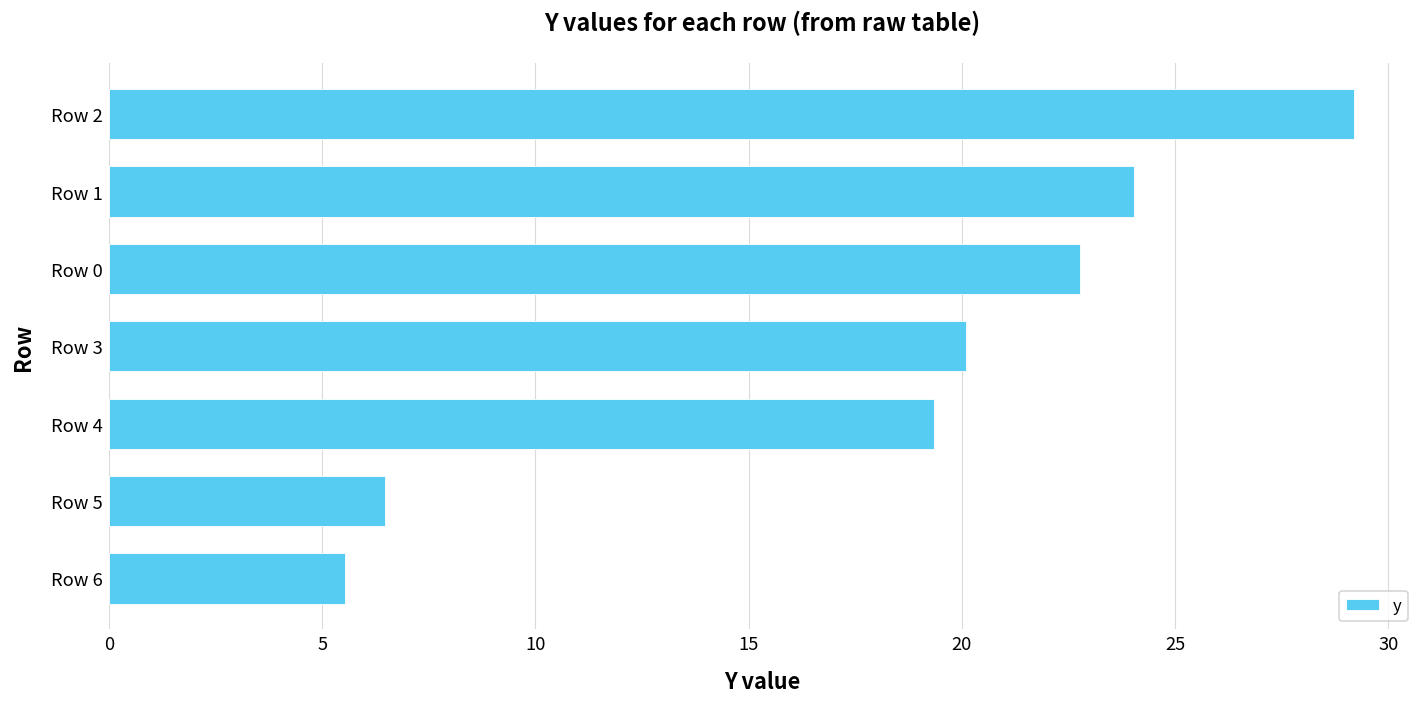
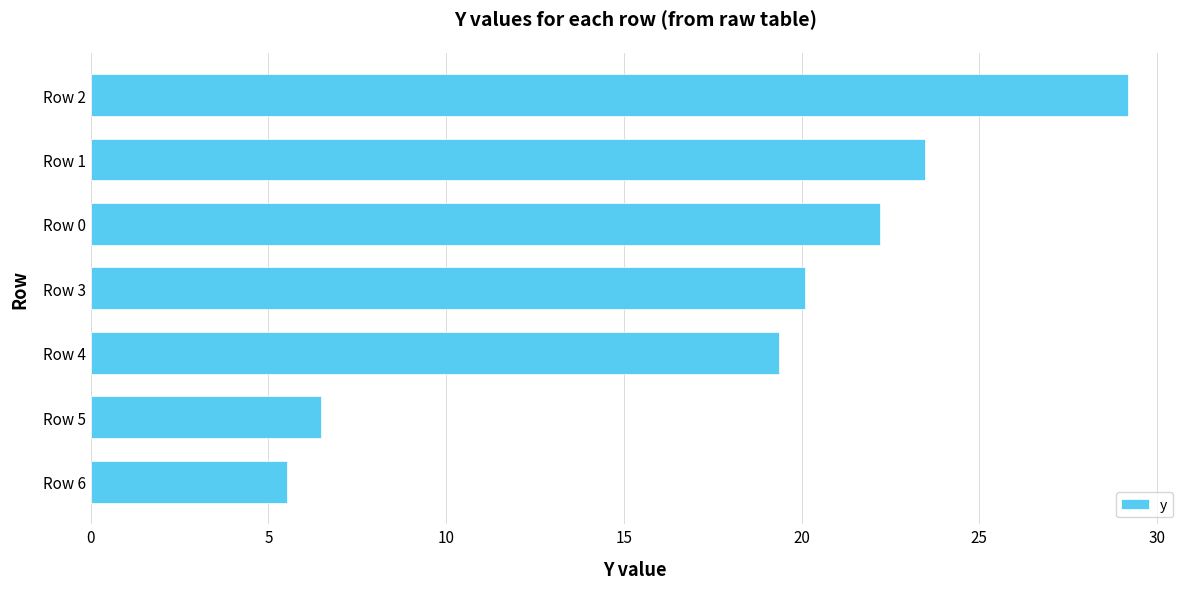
  {
    "Row 2": 29.2,
-   "Row 1": 24.0,
-   "Row 0": 22.8,
+   "Row 1": 23.5,
+   "Row 0": 22.2,
    "Row 3": 20.1,
    "Row 4": 19.4,
    "Row 5": 6.5,
    "Row 6": 5.5
  }
